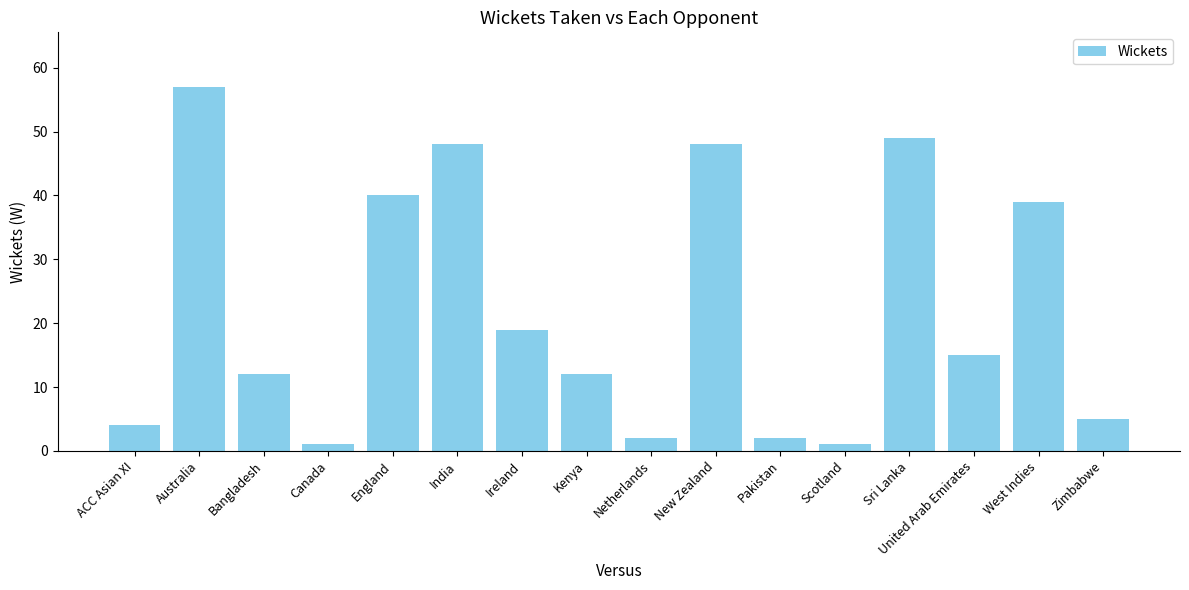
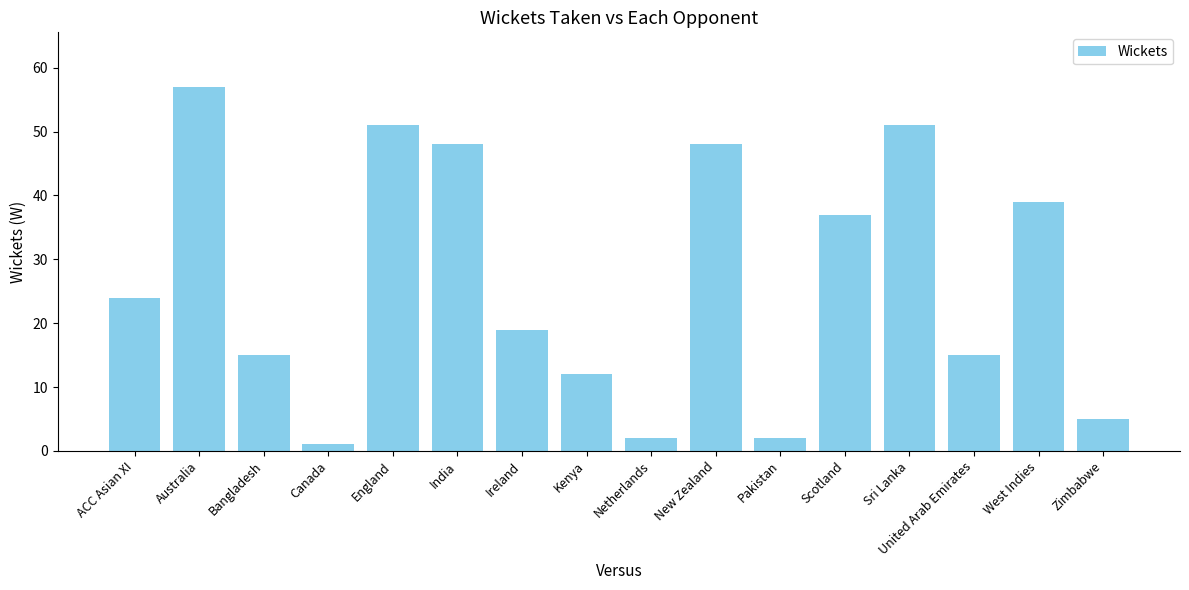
  {
-   "ACC Asian XI": 4,
+   "ACC Asian XI": 24,
    "Australia": 57,
-   "Bangladesh": 12,
+   "Bangladesh": 15,
    "Canada": 1,
-   "England": 40,
+   "England": 51,
    "India": 48,
    "Ireland": 19,
    "Kenya": 12,
    "Netherlands": 2,
    "New Zealand": 48,
    "Pakistan": 2,
-   "Scotland": 1,
-   "Sri Lanka": 49,
+   "Scotland": 37,
+   "Sri Lanka": 51,
    "United Arab Emirates": 15,
    "West Indies": 39,
    "Zimbabwe": 5
  }
